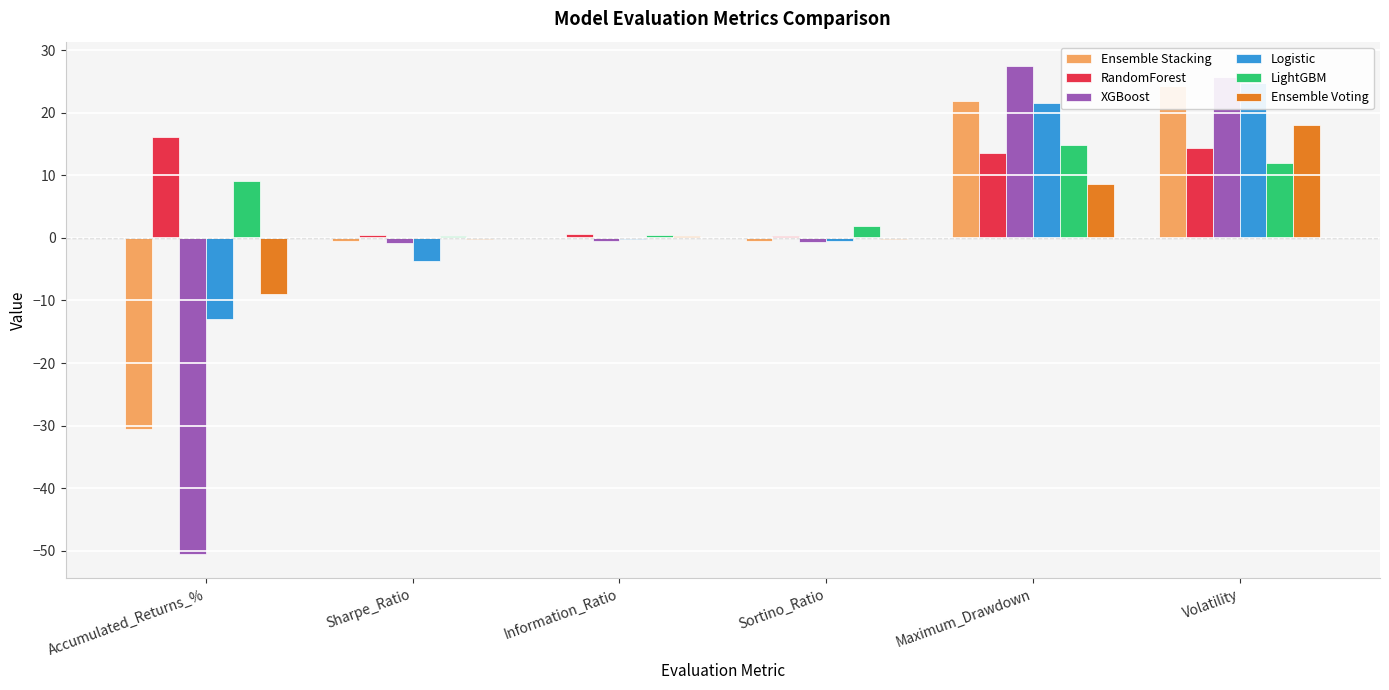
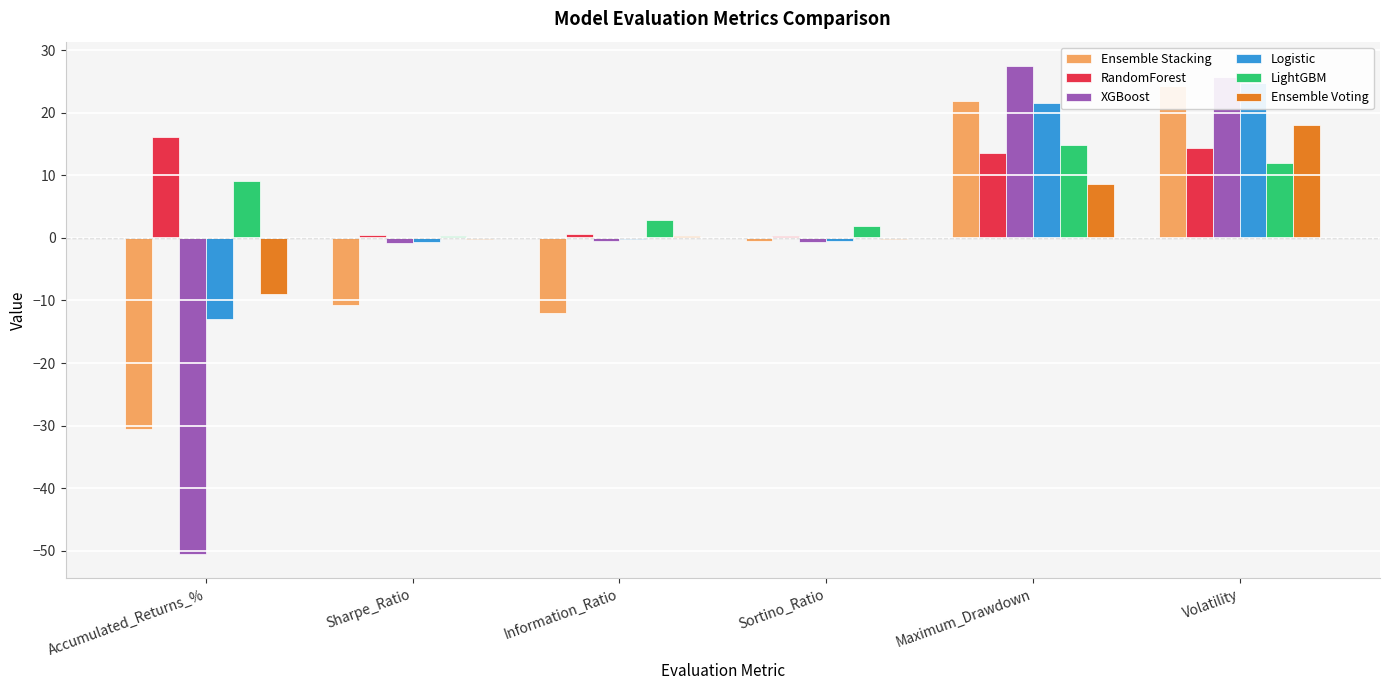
  {
    "Ensemble Stacking": {
      "Accumulated_Returns_%": -30,
-     "Sharpe_Ratio": -1,
-     "Information_Ratio": 0,
+     "Sharpe_Ratio": -11,
+     "Information_Ratio": -12,
      "Sortino_Ratio": 0,
      "Maximum_Drawdown": 22
    },
    "RandomForest": {
      "Accumulated_Returns_%": 16,
      "Sharpe_Ratio": 0,
      "Information_Ratio": 1,
      "Maximum_Drawdown": 14,
      "Volatility": 14
    },
    "XGBoost": {
      "Accumulated_Returns_%": -51,
      "Sharpe_Ratio": -1,
      "Information_Ratio": 0,
      "Sortino_Ratio": -1,
      "Maximum_Drawdown": 27
    },
    "Logistic": {
      "Accumulated_Returns_%": -13,
-     "Sharpe_Ratio": -4,
+     "Sharpe_Ratio": -1,
      "Sortino_Ratio": -1,
      "Maximum_Drawdown": 22
    },
    "LightGBM": {
      "Accumulated_Returns_%": 9,
-     "Information_Ratio": 0,
+     "Information_Ratio": 3,
      "Sortino_Ratio": 2,
      "Maximum_Drawdown": 15,
      "Volatility": 12
    },
    "Ensemble Voting": {
      "Accumulated_Returns_%": -9,
      "Maximum_Drawdown": 9,
      "Volatility": 18
    }
  }
